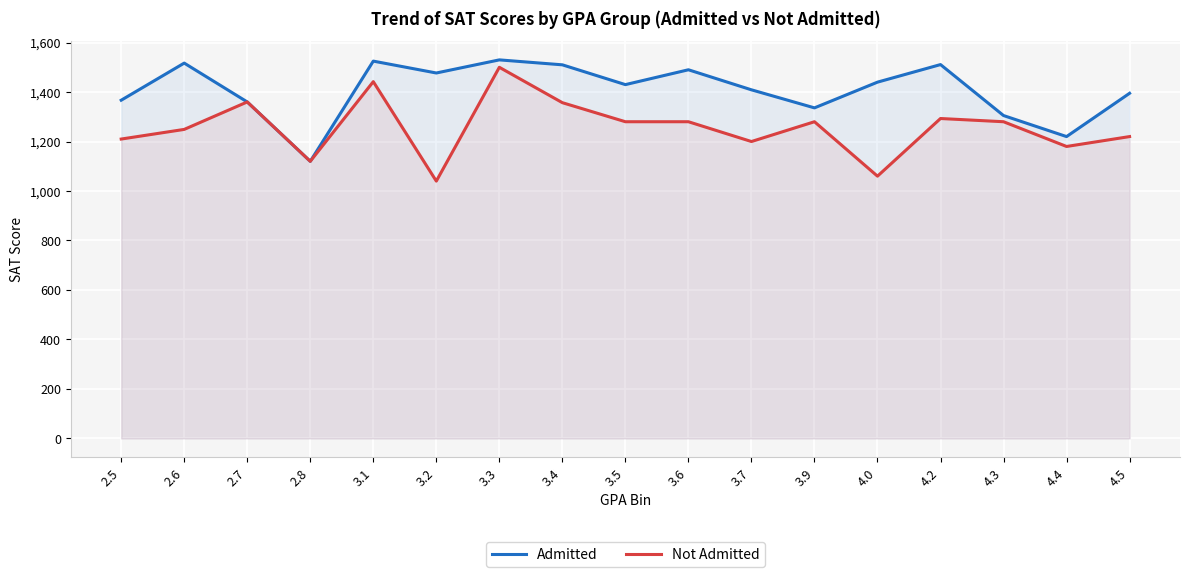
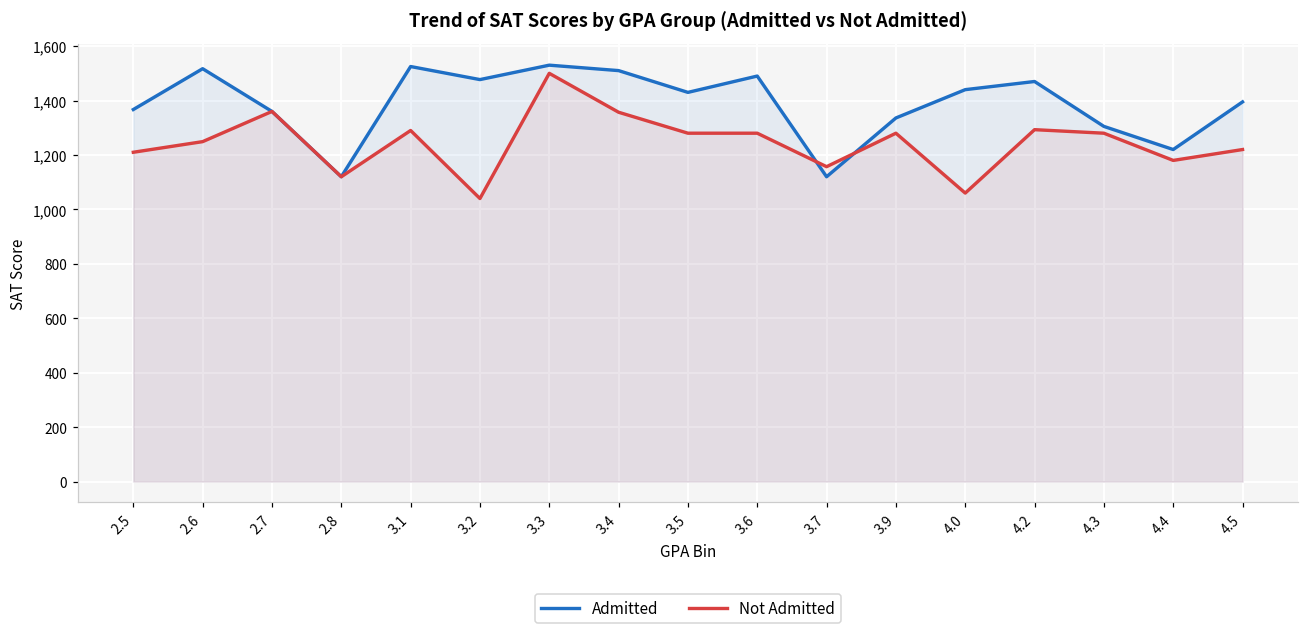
  {
    "Admitted": {
      "2.5": "1,370",
      "2.6": "1,520",
      "3.1": "1,530",
      "3.2": "1,480",
      "3.3": "1,530",
      "3.4": "1,510",
      "3.5": "1,430",
      "3.6": "1,490",
-     "3.7": "1,410",
+     "3.7": "1,120",
      "3.9": "1,340",
      "4.0": "1,440",
-     "4.2": "1,510",
+     "4.2": "1,470",
      "4.3": "1,310",
      "4.4": "1,220",
      "4.5": "1,400"
    },
    "Not Admitted": {
      "2.5": "1,210",
      "2.6": "1,250",
-     "3.1": "1,440",
+     "3.1": "1,290",
      "3.2": "1,040",
      "3.3": "1,500",
      "3.4": "1,360",
      "3.5": "1,280",
      "3.6": "1,280",
-     "3.7": "1,200",
+     "3.7": "1,160",
      "3.9": "1,280",
      "4.0": "1,060",
      "4.2": "1,290",
      "4.3": "1,280",
      "4.4": "1,180",
      "4.5": "1,220"
    }
  }
